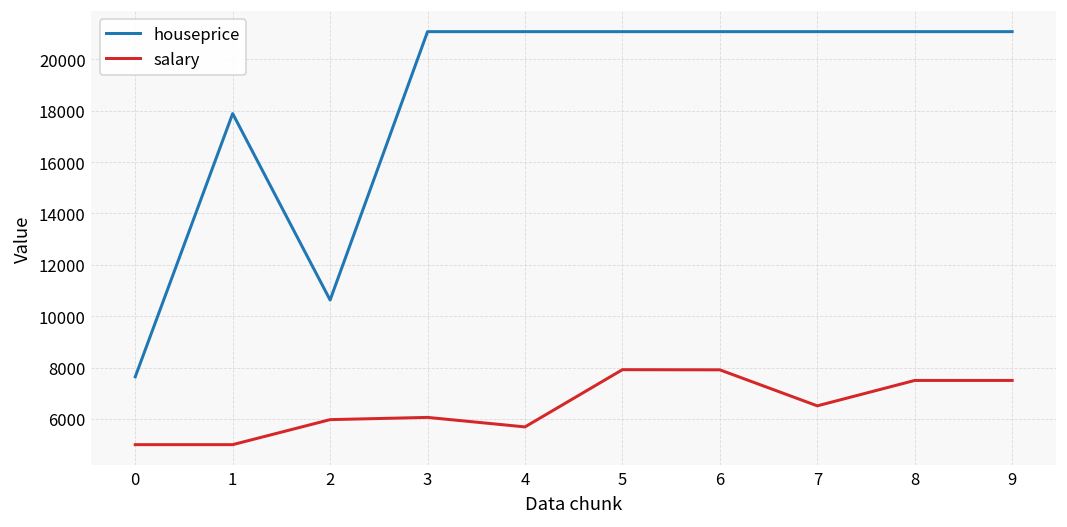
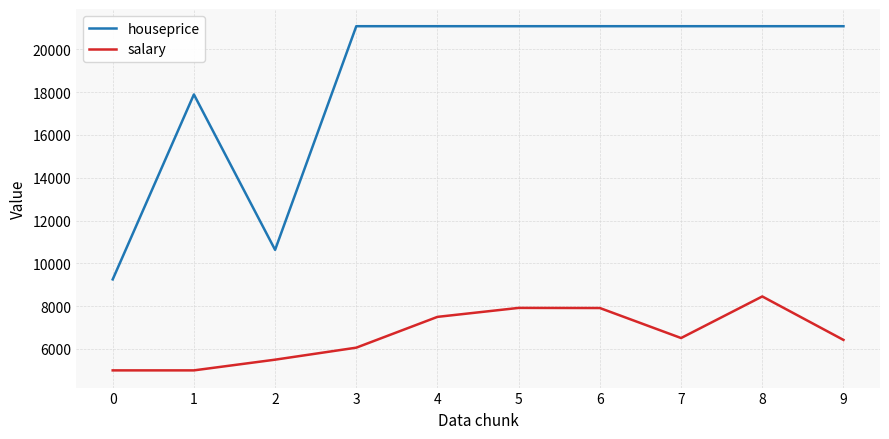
  {
    "houseprice": {
-     "0": 7600,
+     "0": 9300,
      "1": 17900,
      "2": 10600,
      "3": 21100,
      "4": 21100,
      "5": 21100,
      "6": 21100,
      "7": 21100,
      "8": 21100,
      "9": 21100
    },
    "salary": {
      "0": 5000,
      "1": 5000,
-     "2": 6000,
+     "2": 5500,
      "3": 6100,
-     "4": 5700,
+     "4": 7500,
      "5": 7900,
      "6": 7900,
      "7": 6500,
-     "8": 7500,
-     "9": 7500
+     "8": 8500,
+     "9": 6400
    }
  }
